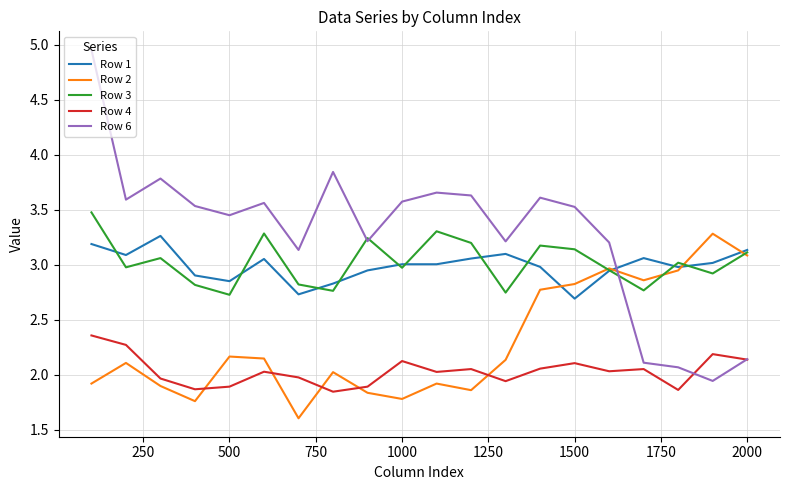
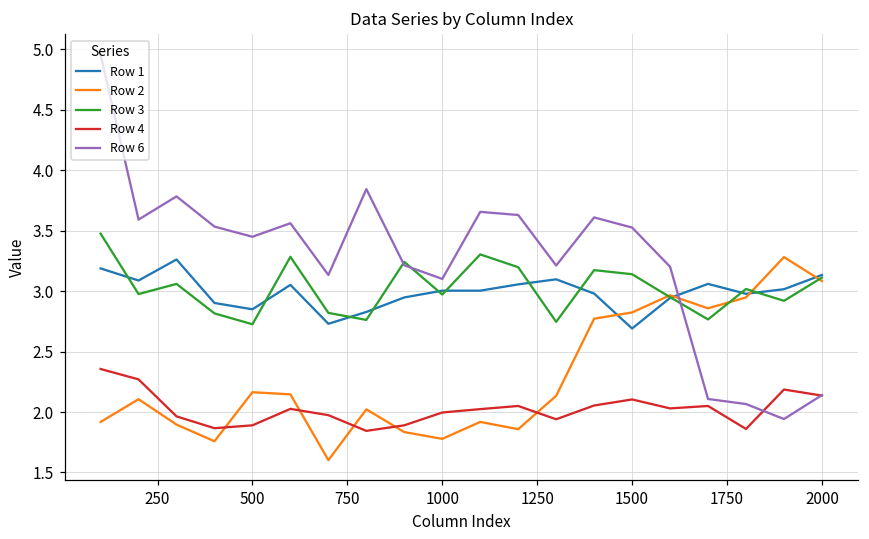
  {
    "Row 1": {
      "500": 2.85,
      "1000": 3.00,
      "1500": 2.69
    },
    "Row 2": {
      "500": 2.16,
      "1000": 1.78,
      "1500": 2.82,
      "2000": 3.08
    },
    "Row 3": {
      "500": 2.73,
      "1000": 2.97,
      "1500": 3.14
    },
    "Row 4": {
      "500": 1.89,
-     "1000": 2.12,
+     "1000": 2.00,
      "1500": 2.10
    },
    "Row 6": {
      "500": 3.45,
-     "1000": 3.57,
+     "1000": 3.10,
      "1500": 3.53
    }
  }
